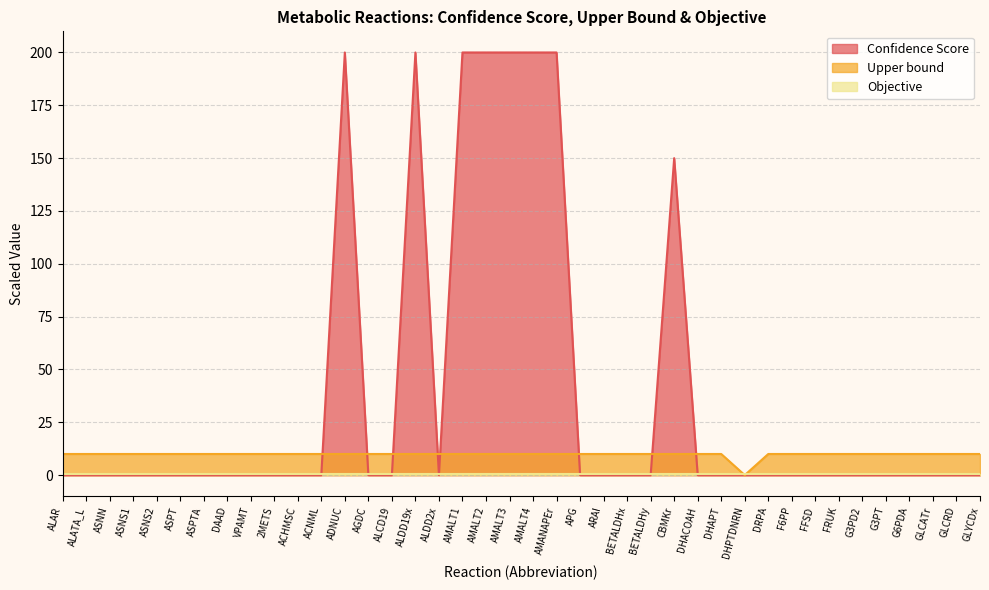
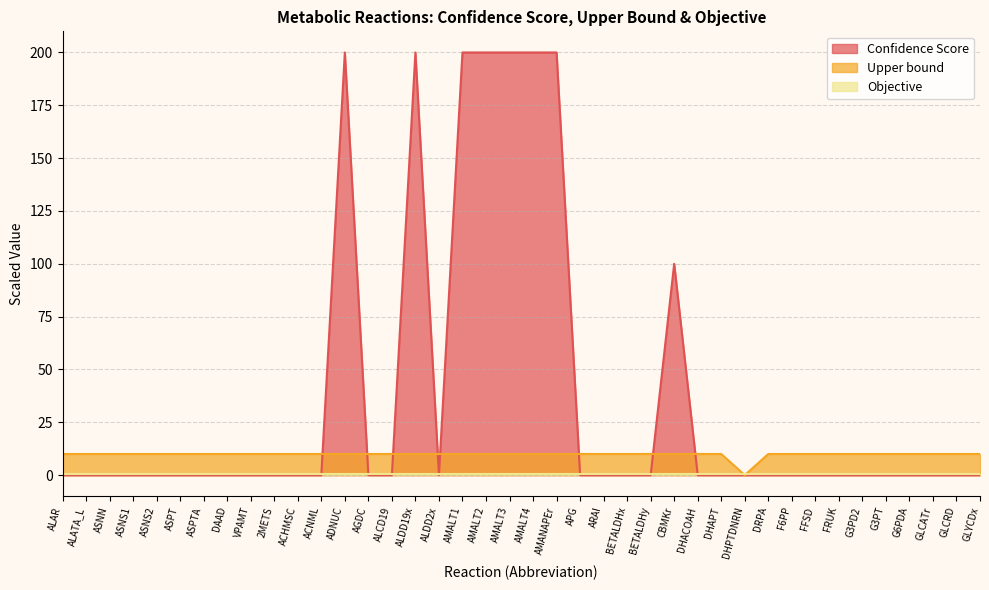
  {
    "Confidence Score": {
      "ADNUC": 200,
      "ALDD19x": 200,
      "AMALT1": 200,
      "AMALT2": 200,
      "AMALT3": 200,
      "AMALT4": 200,
      "AMANAPEr": 200,
-     "CBMKr": 150
+     "CBMKr": 100
    },
    "Upper bound": {
      "ALAR": 10,
      "ALATA_L": 10,
      "ASNN": 10,
      "ASNS1": 10,
      "ASNS2": 10,
      "ASPT": 10,
      "ASPTA": 10,
      "DAAD": 10,
      "VPAMT": 10,
      "2METS": 10,
      "ACHMSC": 10,
      "ACNML": 10,
      "ADNUC": 10,
      "AGDC": 10,
      "ALCD19": 10,
      "ALDD19x": 10,
      "ALDD2x": 10,
      "AMALT1": 10,
      "AMALT2": 10,
      "AMALT3": 10,
      "AMALT4": 10,
      "AMANAPEr": 10,
      "APG": 10,
      "ARAI": 10,
      "BETALDHx": 10,
      "BETALDHy": 10,
      "CBMKr": 10,
      "DHACOAH": 10,
      "DHAPT": 10,
      "DRPA": 10,
      "F6PP": 10,
      "FFSD": 10,
      "FRUK": 10,
      "G3PD2": 10,
      "G3PT": 10,
      "G6PDA": 10,
      "GLCATr": 10,
      "GLCRD": 10,
      "GLYCDx": 10
    },
    "Objective": {
      "ADNUC": 1,
      "ALDD19x": 1,
      "AMALT1": 1,
      "AMALT2": 1,
      "AMALT3": 1,
      "AMALT4": 1,
      "AMANAPEr": 1,
      "CBMKr": 1
    }
  }
